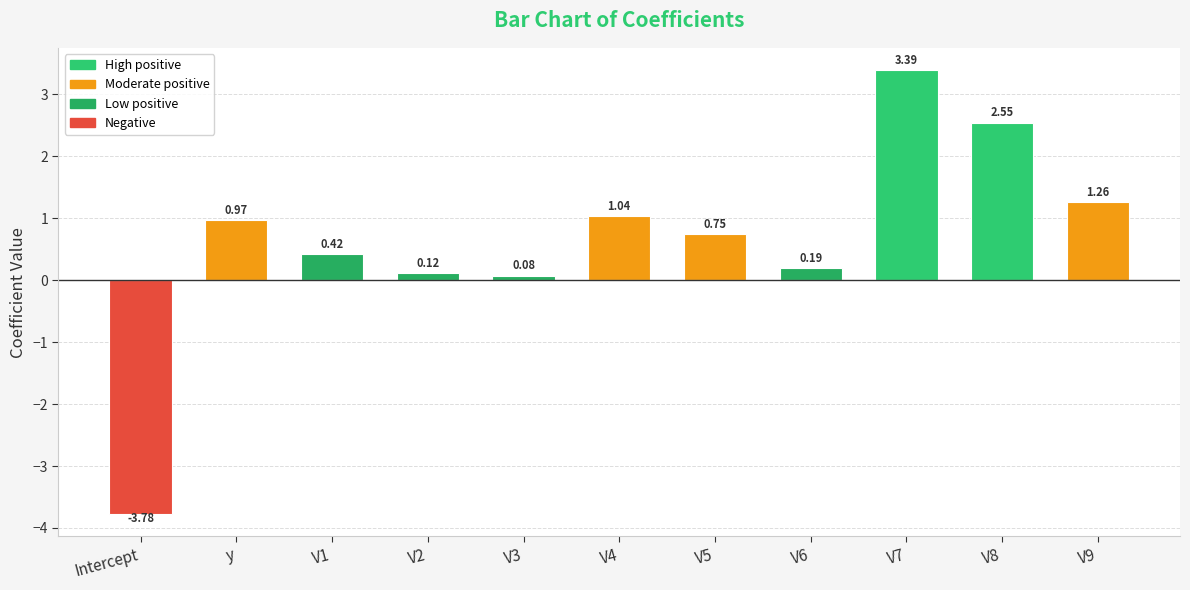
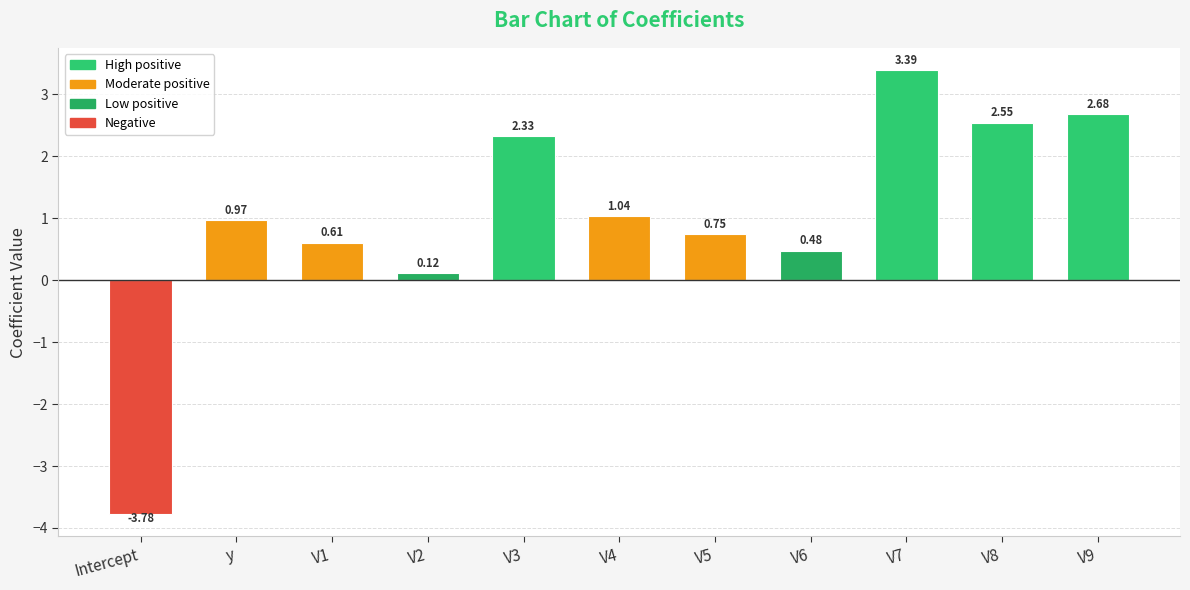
  {
    "Intercept": -3.78,
    "y": 0.97,
-   "V1": 0.42,
+   "V1": 0.61,
    "V2": 0.12,
-   "V3": 0.08,
+   "V3": 2.33,
    "V4": 1.04,
    "V5": 0.75,
-   "V6": 0.19,
+   "V6": 0.48,
    "V7": 3.39,
    "V8": 2.55,
-   "V9": 1.26
+   "V9": 2.68
  }
